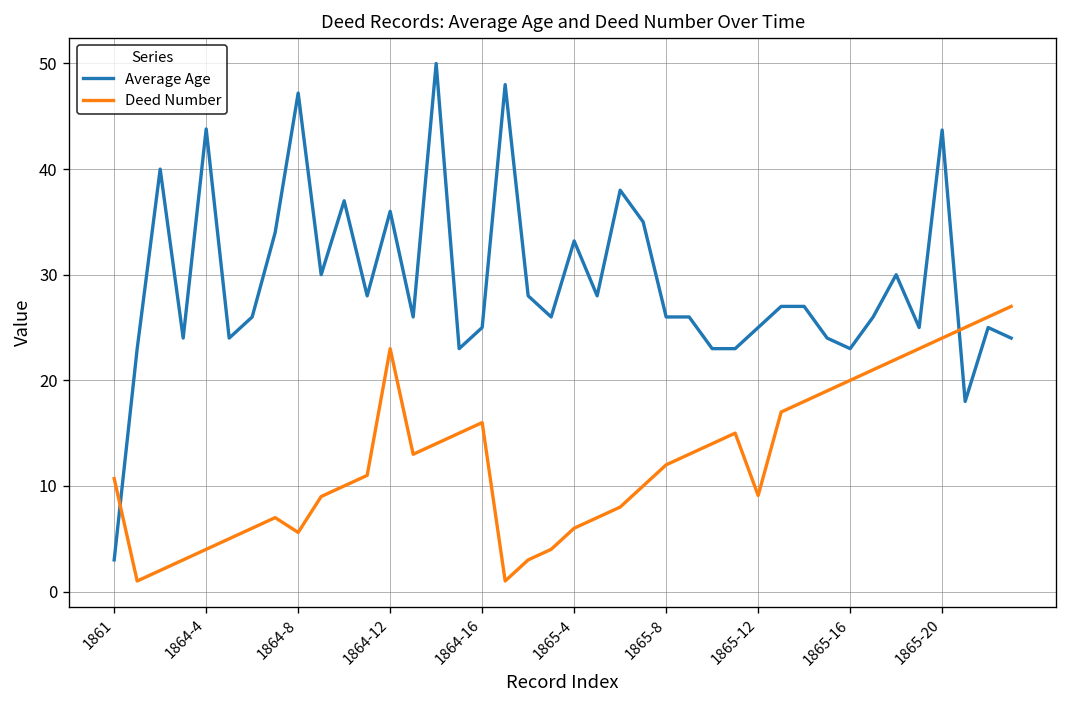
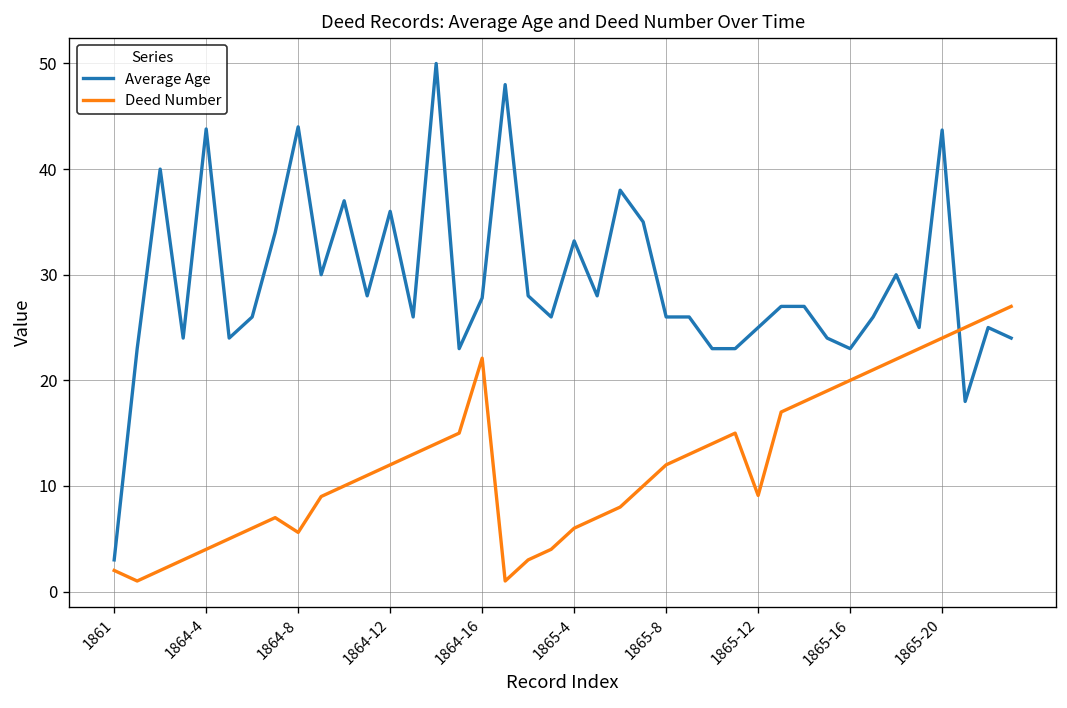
  {
    "Average Age": {
      "1861": 3,
      "1864-4": 44,
-     "1864-8": 47,
+     "1864-8": 44,
      "1864-12": 36,
-     "1864-16": 25,
+     "1864-16": 28,
      "1865-4": 33,
      "1865-8": 26,
      "1865-12": 25,
      "1865-16": 23,
      "1865-20": 44
    },
    "Deed Number": {
-     "1861": 11,
+     "1861": 2,
      "1864-4": 4,
      "1864-8": 6,
-     "1864-12": 23,
-     "1864-16": 16,
+     "1864-12": 12,
+     "1864-16": 22,
      "1865-4": 6,
      "1865-8": 12,
      "1865-12": 9,
      "1865-16": 20,
      "1865-20": 24
    }
  }
